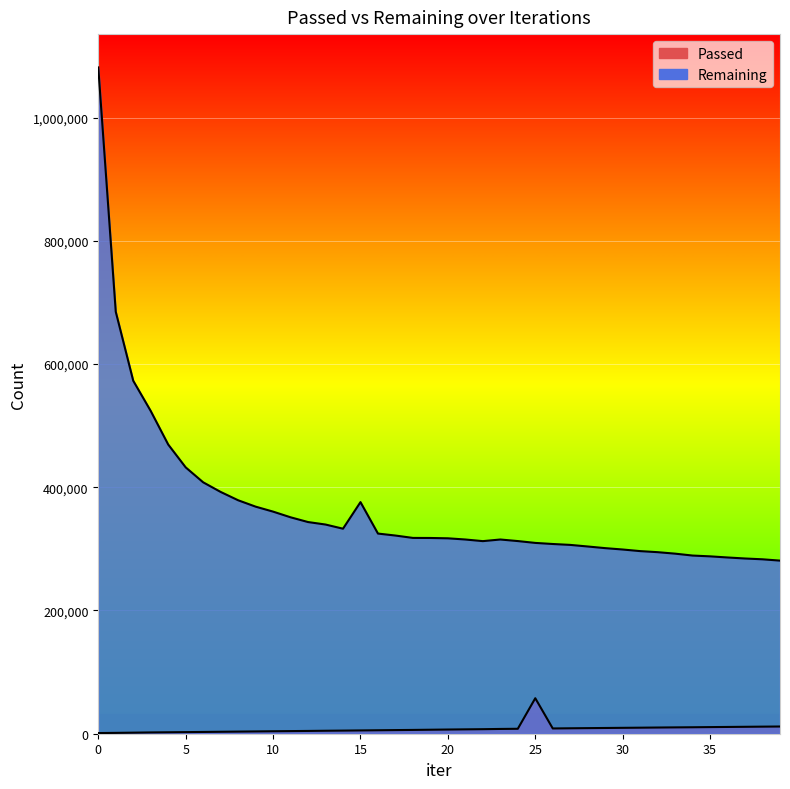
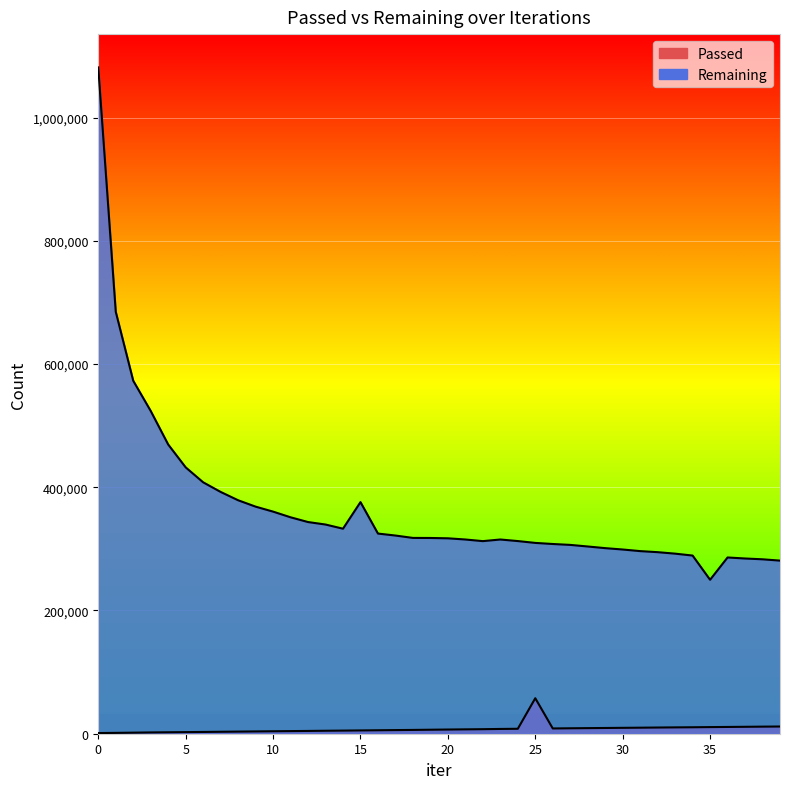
  {
    "Passed": {
      "25": "60,000"
    },
    "Remaining": {
      "0": "1,080,000",
      "5": "430,000",
      "10": "360,000",
      "15": "380,000",
      "20": "320,000",
      "25": "310,000",
      "30": "300,000",
-     "35": "290,000"
+     "35": "250,000"
    }
  }
